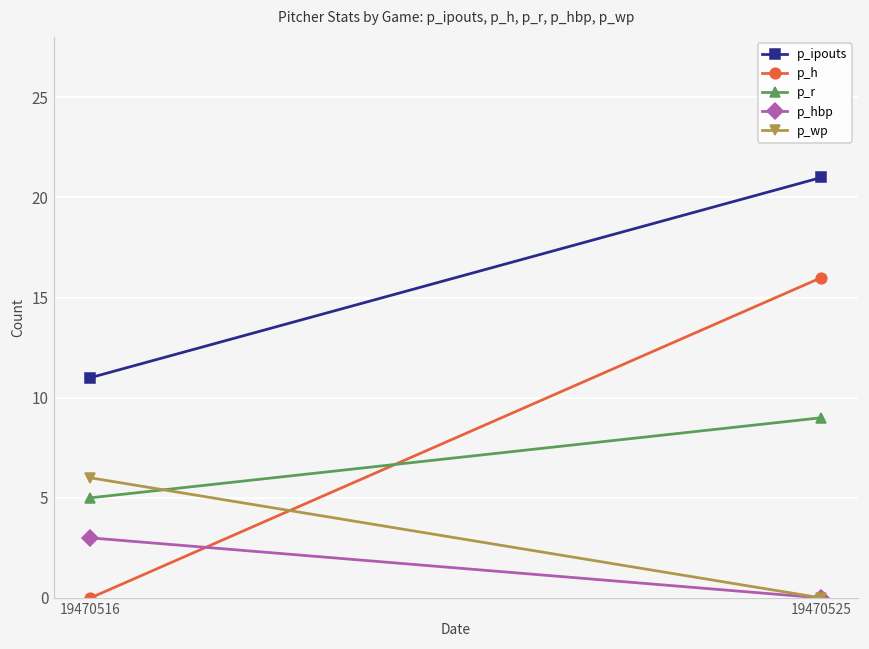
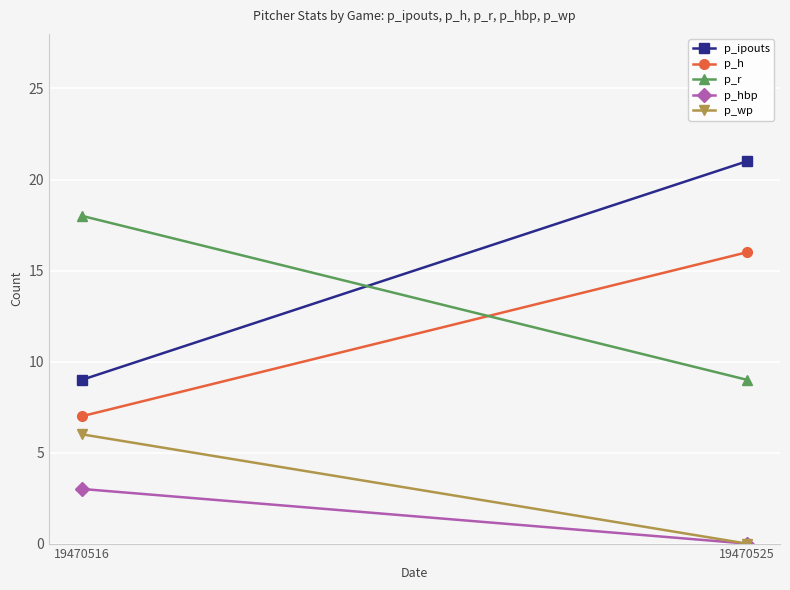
  {
    "p_ipouts": {
-     "19470516": 11,
+     "19470516": 9,
      "19470525": 21
    },
    "p_h": {
-     "19470516": 0,
+     "19470516": 7,
      "19470525": 16
    },
    "p_r": {
-     "19470516": 5,
+     "19470516": 18,
      "19470525": 9
    },
    "p_hbp": {
      "19470516": 3
    },
    "p_wp": {
      "19470516": 6
    }
  }
